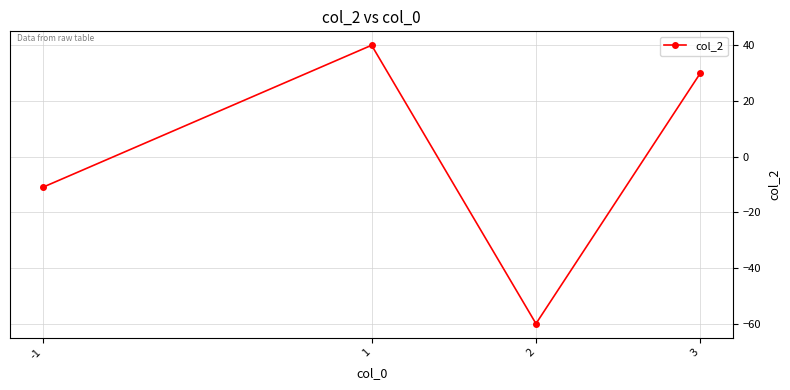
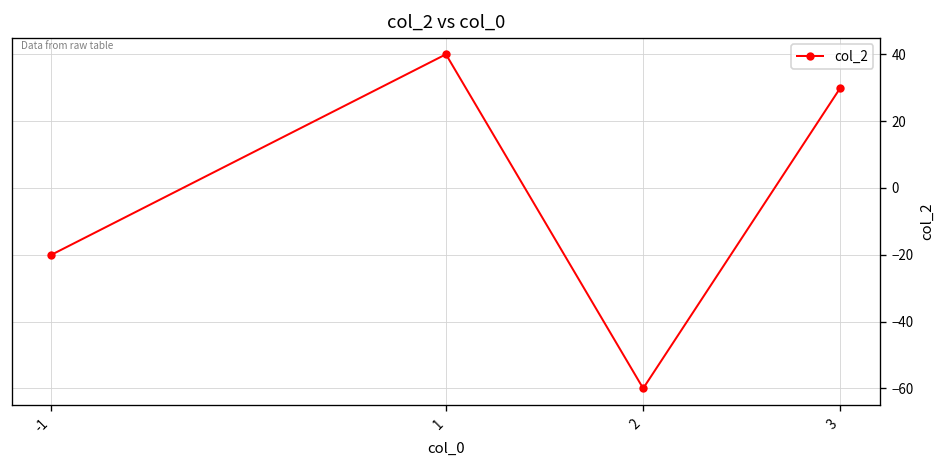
  {
-   "-1": -11,
+   "-1": -20,
    "1": 40,
    "2": -60,
    "3": 30
  }
